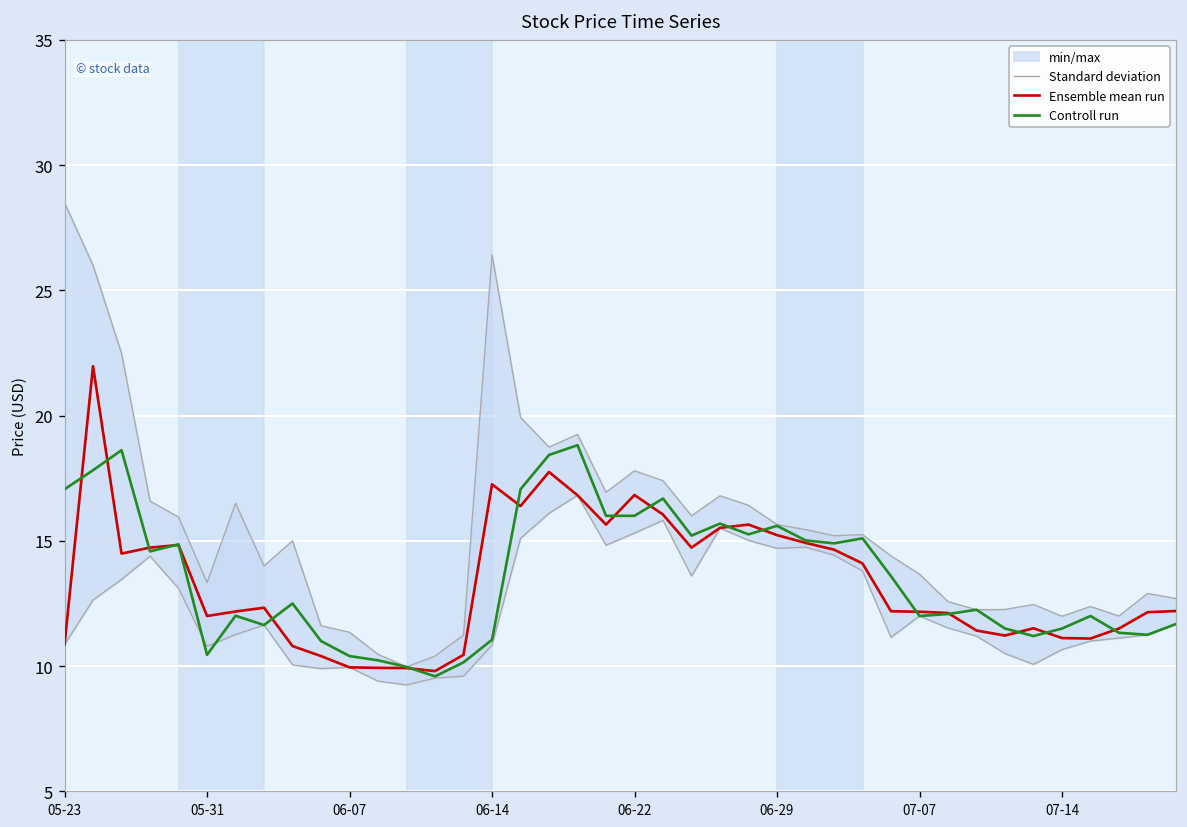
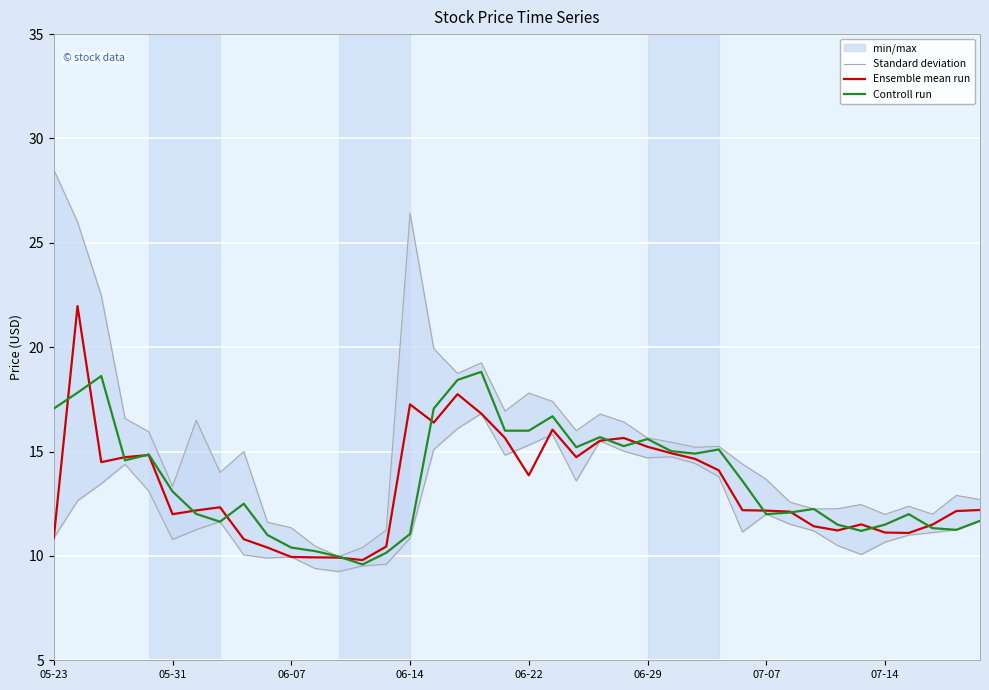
  {
    "min/max": {
      "05-23": 28.5,
      "05-31": 13.3,
      "06-07": 11.4,
      "06-14": 26.4,
      "06-22": 17.8,
      "07-07": 13.7,
      "07-14": 12.0
    },
    "Ensemble mean run": {
      "05-31": 12.0,
      "06-14": 17.3,
-     "06-22": 16.8,
+     "06-22": 13.9,
      "06-29": 15.2,
      "07-07": 12.2,
      "07-14": 11.1
    },
    "Controll run": {
      "05-23": 17.1,
-     "05-31": 10.5,
+     "05-31": 13.1,
      "06-07": 10.4,
      "06-14": 11.1,
      "06-22": 16.0,
      "07-14": 11.5
    }
  }
